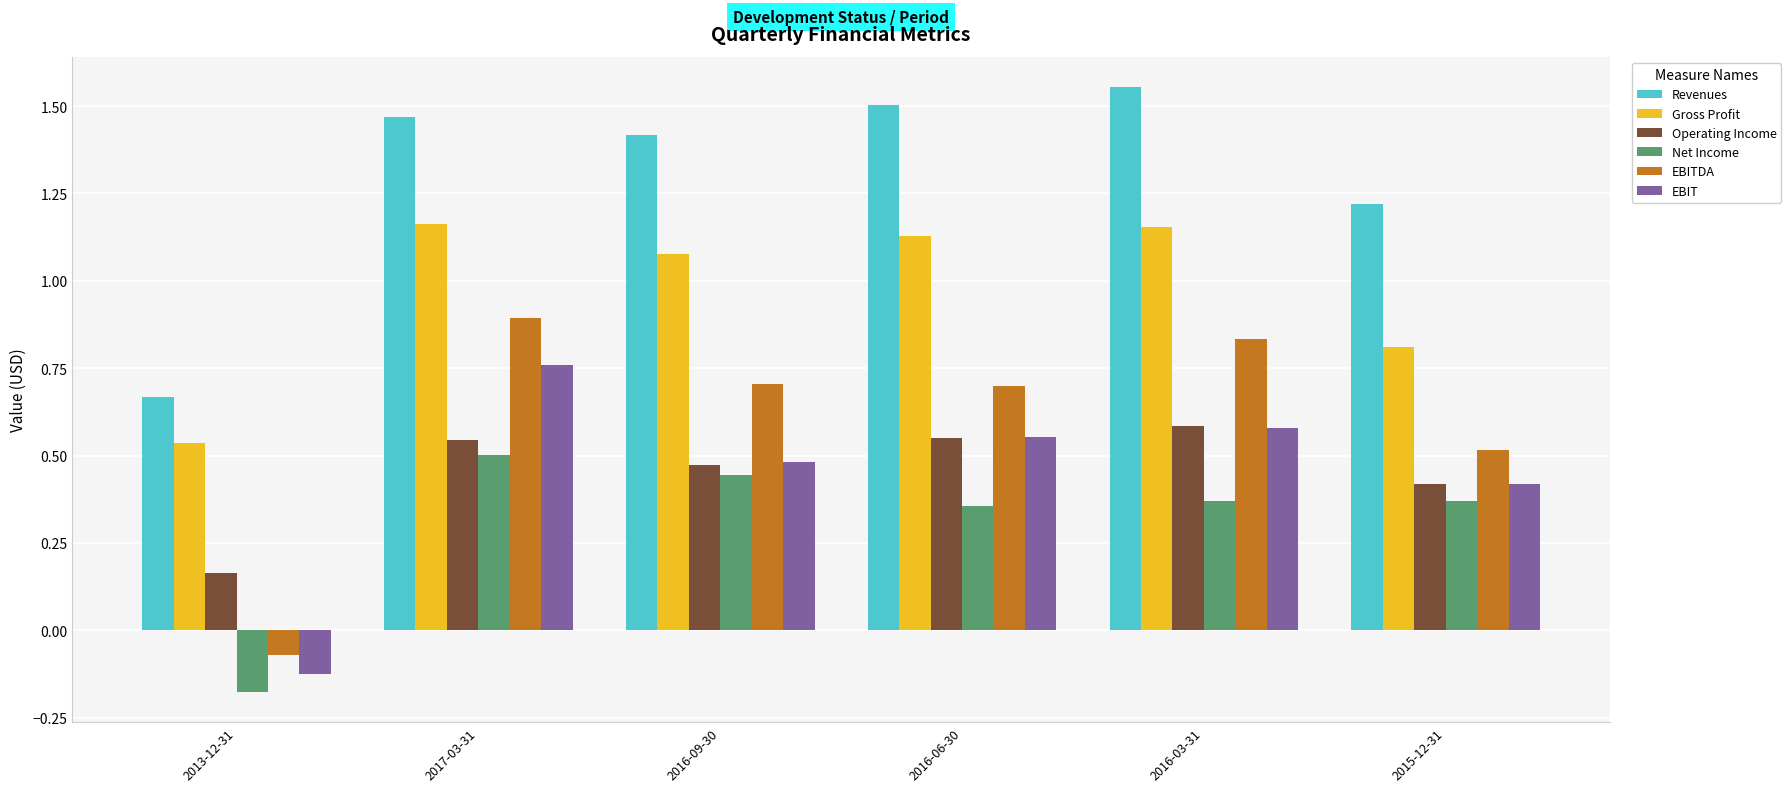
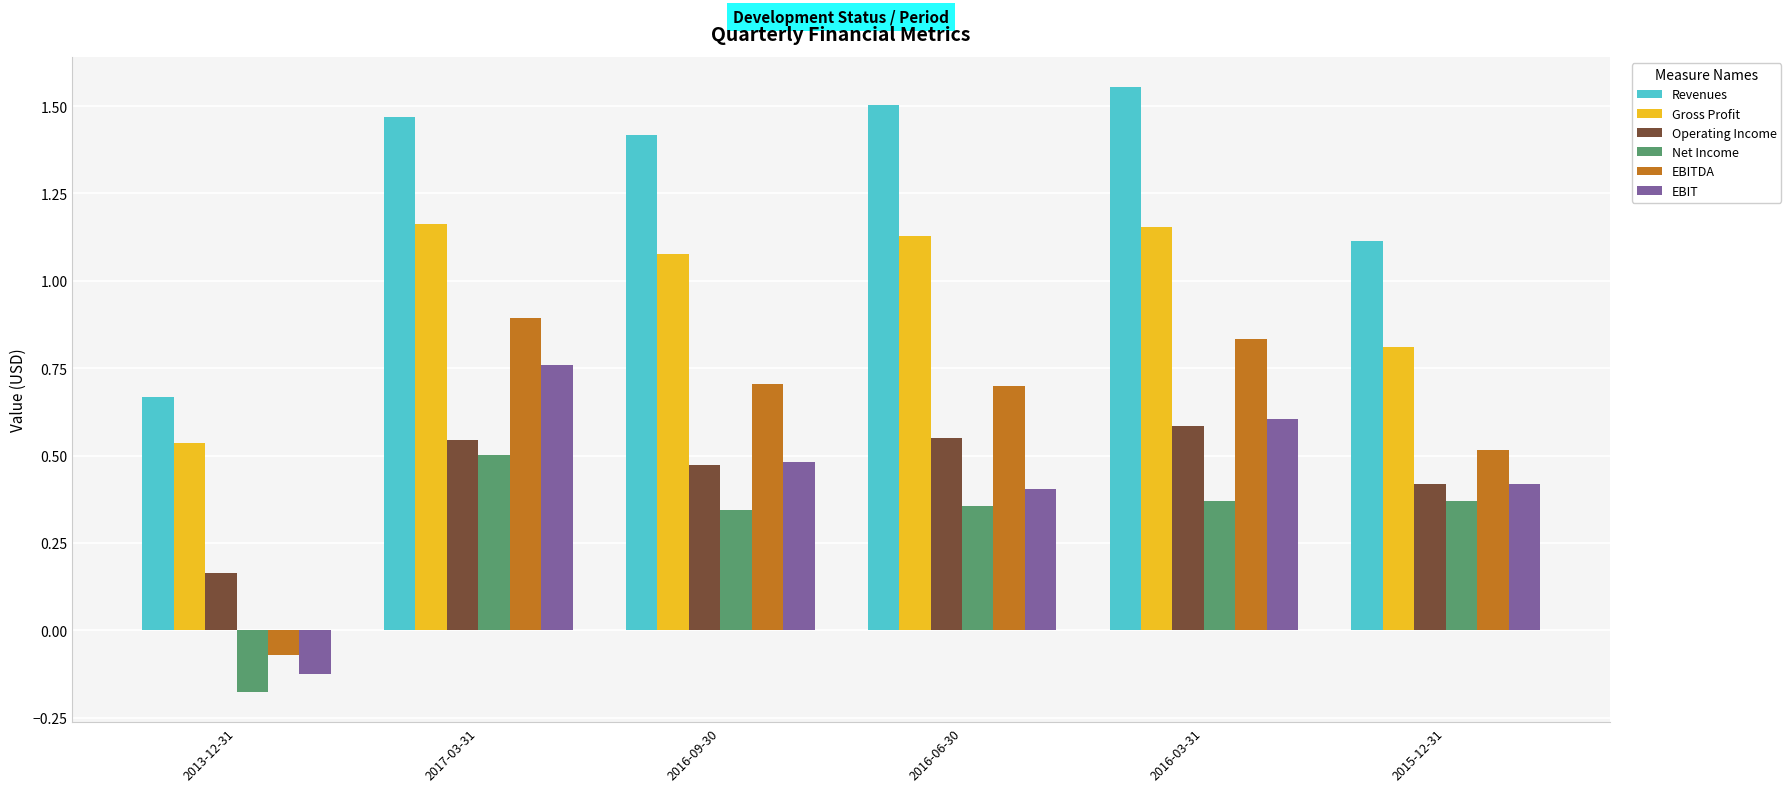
  {
    "Revenues": {
      "2013-12-31": 0.67,
      "2017-03-31": 1.47,
      "2016-09-30": 1.42,
      "2016-06-30": 1.50,
      "2016-03-31": 1.55,
-     "2015-12-31": 1.22
+     "2015-12-31": 1.11
    },
    "Gross Profit": {
      "2013-12-31": 0.54,
      "2017-03-31": 1.16,
      "2016-09-30": 1.08,
      "2016-06-30": 1.13,
      "2016-03-31": 1.15,
      "2015-12-31": 0.81
    },
    "Operating Income": {
      "2013-12-31": 0.16,
      "2017-03-31": 0.55,
      "2016-09-30": 0.47,
      "2016-06-30": 0.55,
      "2016-03-31": 0.58,
      "2015-12-31": 0.42
    },
    "Net Income": {
      "2013-12-31": -0.18,
      "2017-03-31": 0.50,
-     "2016-09-30": 0.44,
+     "2016-09-30": 0.34,
      "2016-06-30": 0.36,
      "2016-03-31": 0.37,
      "2015-12-31": 0.37
    },
    "EBITDA": {
      "2013-12-31": -0.07,
      "2017-03-31": 0.89,
      "2016-09-30": 0.70,
      "2016-06-30": 0.70,
      "2016-03-31": 0.83,
      "2015-12-31": 0.52
    },
    "EBIT": {
      "2013-12-31": -0.13,
      "2017-03-31": 0.76,
      "2016-09-30": 0.48,
-     "2016-06-30": 0.55,
-     "2016-03-31": 0.58,
+     "2016-06-30": 0.41,
+     "2016-03-31": 0.60,
      "2015-12-31": 0.42
    }
  }
